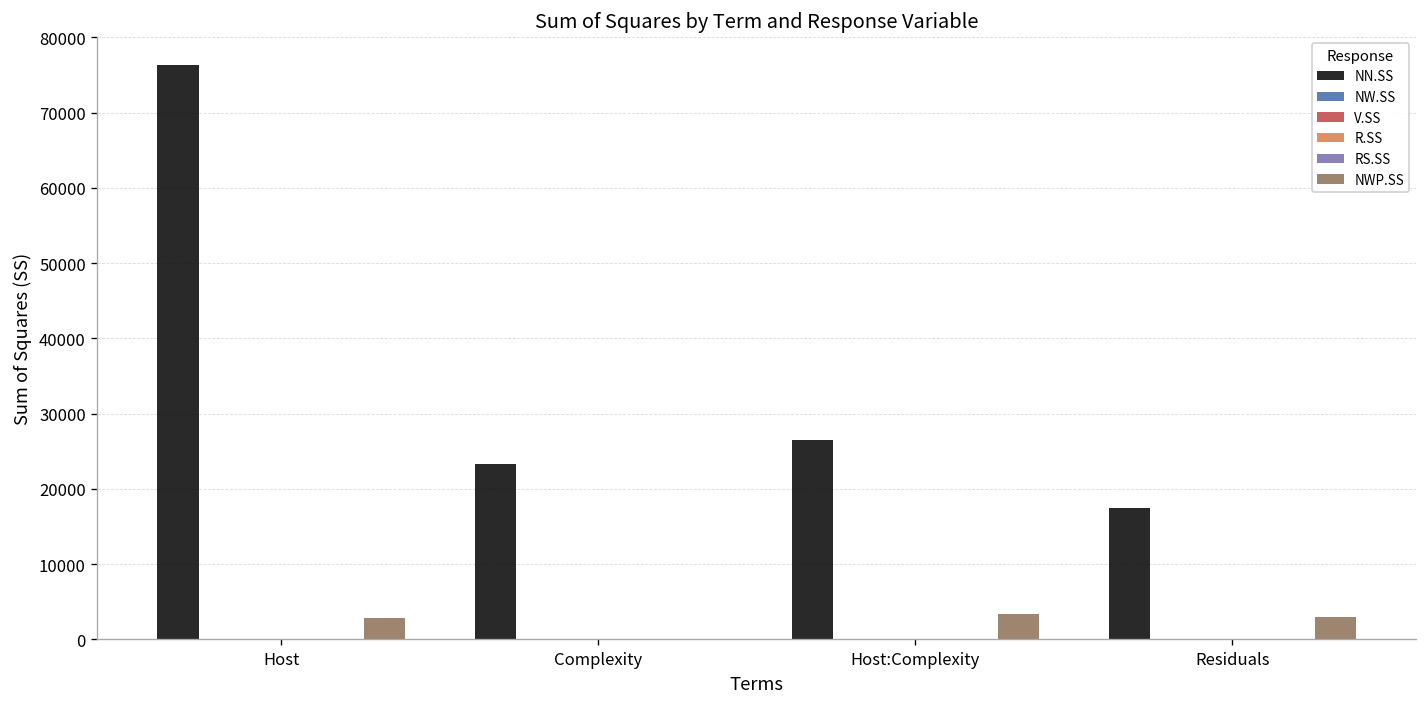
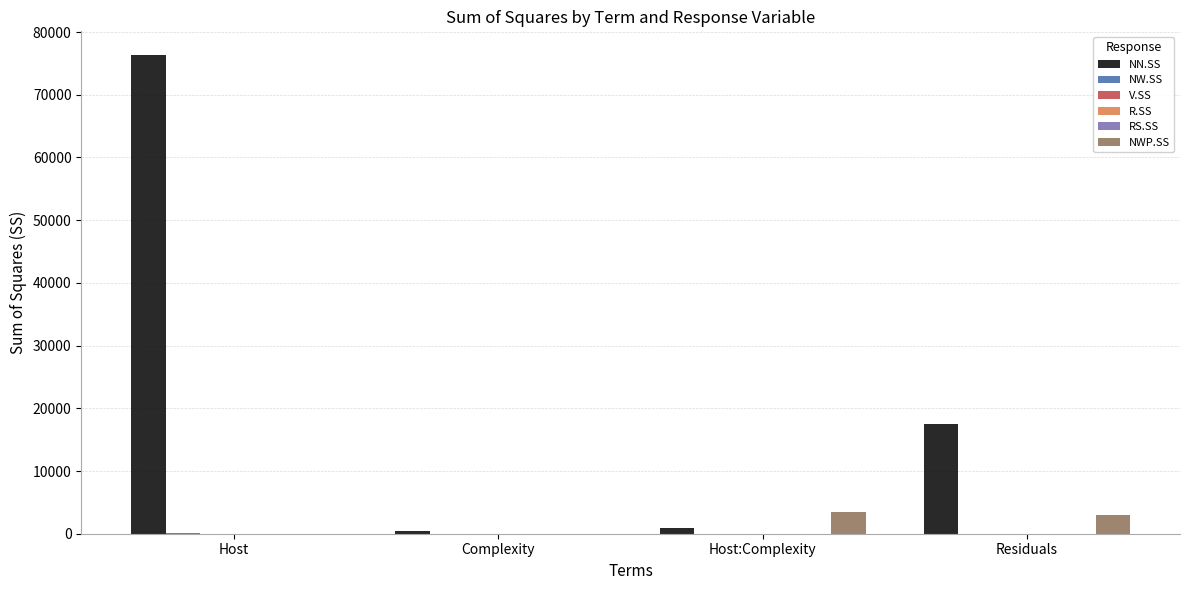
  {
    "NN.SS": {
      "Host": 76000,
-     "Complexity": 23000,
-     "Host:Complexity": 26000,
+     "Complexity": 0,
+     "Host:Complexity": 1000,
      "Residuals": 17000
    },
    "NWP.SS": {
-     "Host": 3000,
+     "Host": 0,
      "Host:Complexity": 3000,
      "Residuals": 3000
    }
  }
